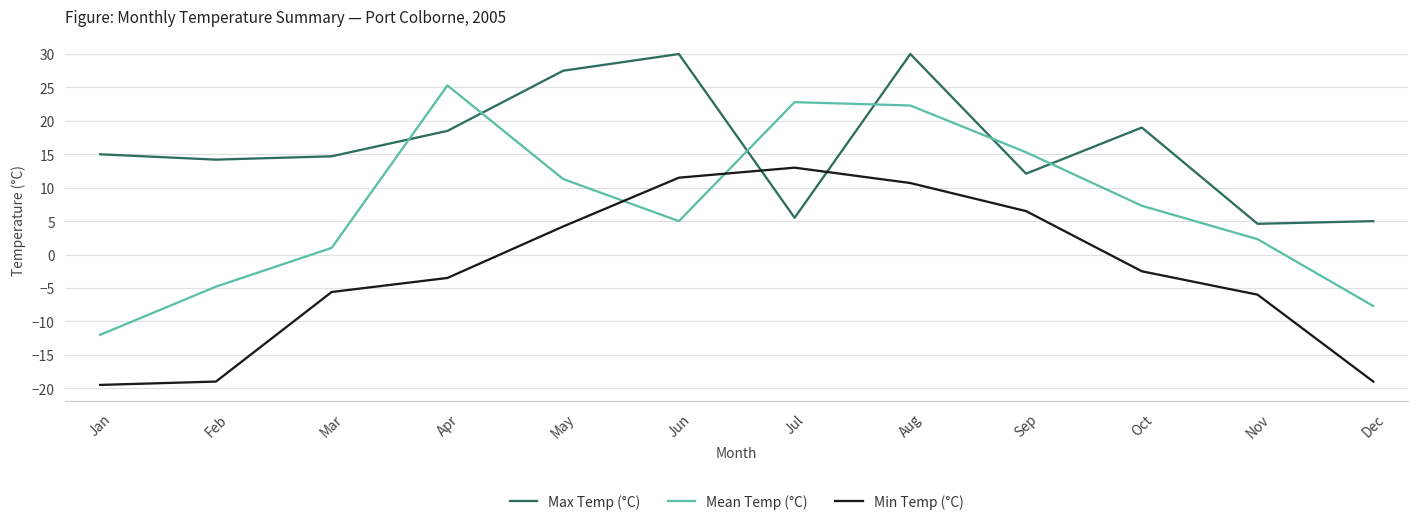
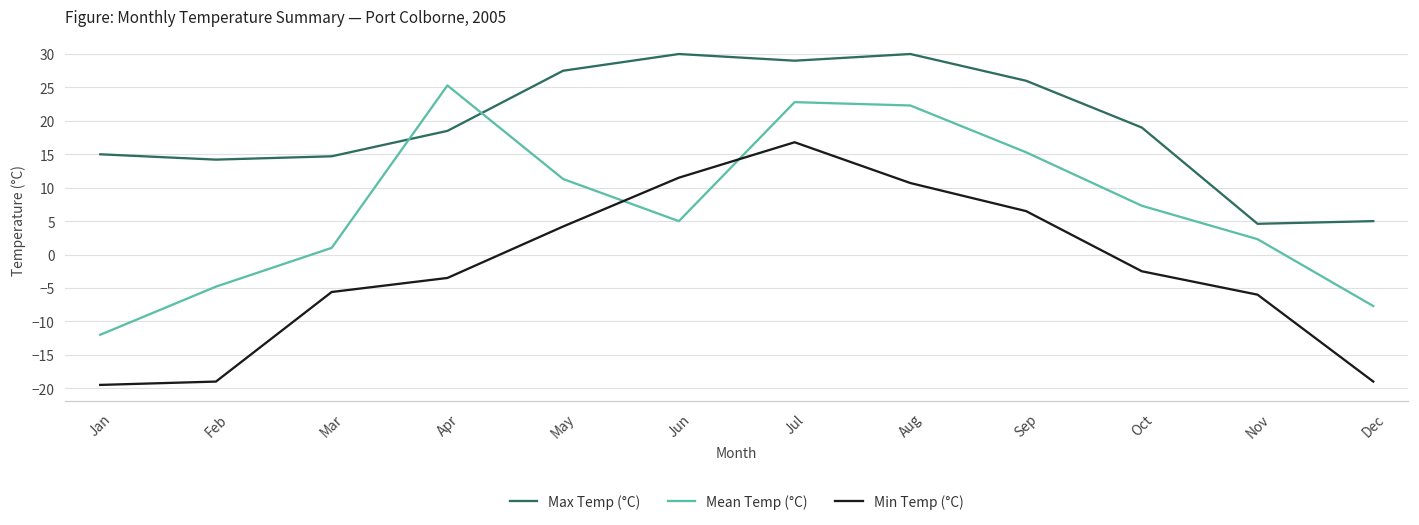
  {
    "Max Temp (°C)": {
      "Jan": 15,
      "Feb": 14,
      "Mar": 15,
      "Apr": 19,
      "May": 28,
      "Jun": 30,
-     "Jul": 6,
+     "Jul": 29,
      "Aug": 30,
-     "Sep": 12,
+     "Sep": 26,
      "Oct": 19,
      "Nov": 5,
      "Dec": 5
    },
    "Mean Temp (°C)": {
      "Jan": -12,
      "Feb": -5,
      "Mar": 1,
      "Apr": 25,
      "May": 11,
      "Jun": 5,
      "Jul": 23,
      "Aug": 22,
      "Sep": 15,
      "Oct": 7,
      "Nov": 2,
      "Dec": -8
    },
    "Min Temp (°C)": {
      "Jan": -20,
      "Feb": -19,
      "Mar": -6,
      "Apr": -4,
      "May": 4,
      "Jun": 12,
-     "Jul": 13,
+     "Jul": 17,
      "Aug": 11,
      "Sep": 7,
      "Oct": -3,
      "Nov": -6,
      "Dec": -19
    }
  }
